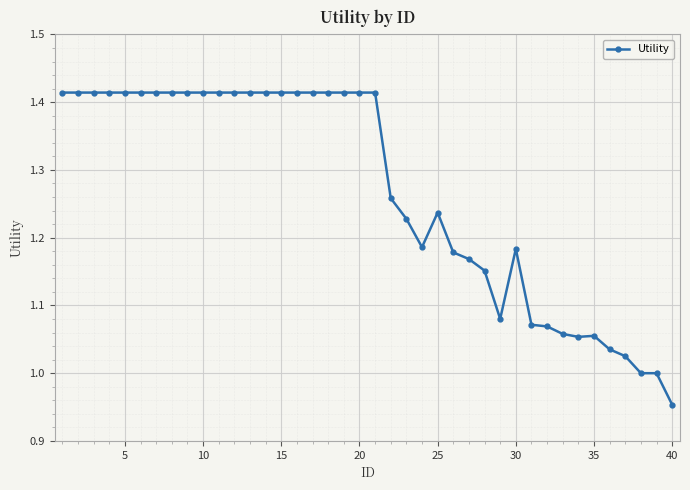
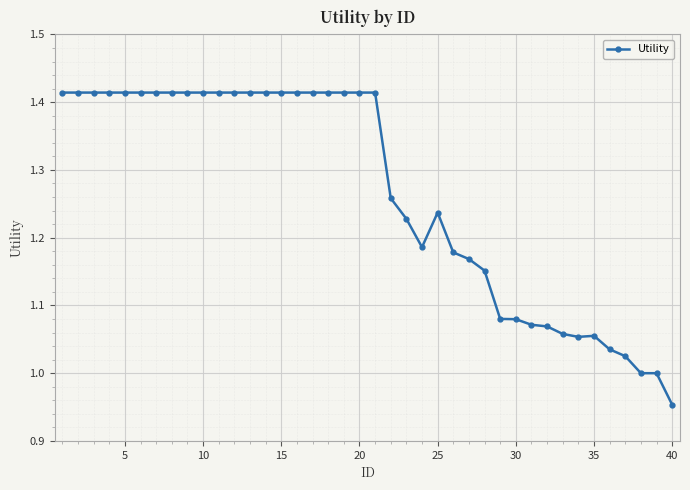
  {
    "5": 1.41,
    "10": 1.41,
    "15": 1.41,
    "20": 1.41,
    "25": 1.24,
-   "30": 1.18,
+   "30": 1.08,
    "35": 1.06,
    "40": 0.95
  }
